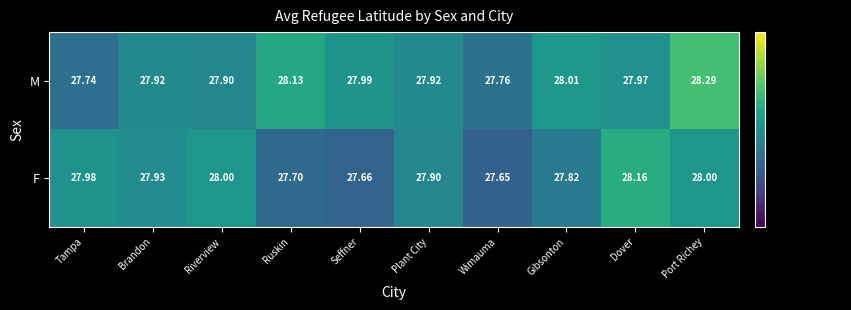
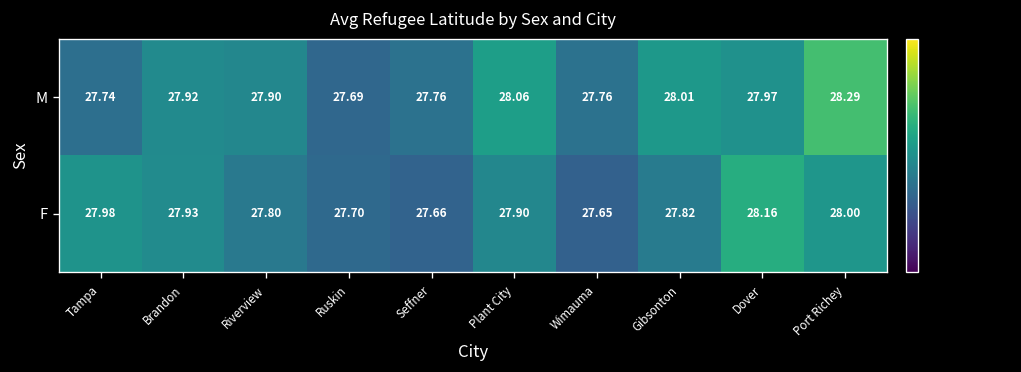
  {
    "M": {
      "Tampa": 27.74,
      "Brandon": 27.92,
      "Riverview": 27.90,
-     "Ruskin": 28.13,
-     "Seffner": 27.99,
-     "Plant City": 27.92,
+     "Ruskin": 27.69,
+     "Seffner": 27.76,
+     "Plant City": 28.06,
      "Wimauma": 27.76,
      "Gibsonton": 28.01,
      "Dover": 27.97,
      "Port Richey": 28.29
    },
    "F": {
      "Tampa": 27.98,
      "Brandon": 27.93,
-     "Riverview": 28.00,
+     "Riverview": 27.80,
      "Ruskin": 27.70,
      "Seffner": 27.66,
      "Plant City": 27.90,
      "Wimauma": 27.65,
      "Gibsonton": 27.82,
      "Dover": 28.16,
      "Port Richey": 28.00
    }
  }
